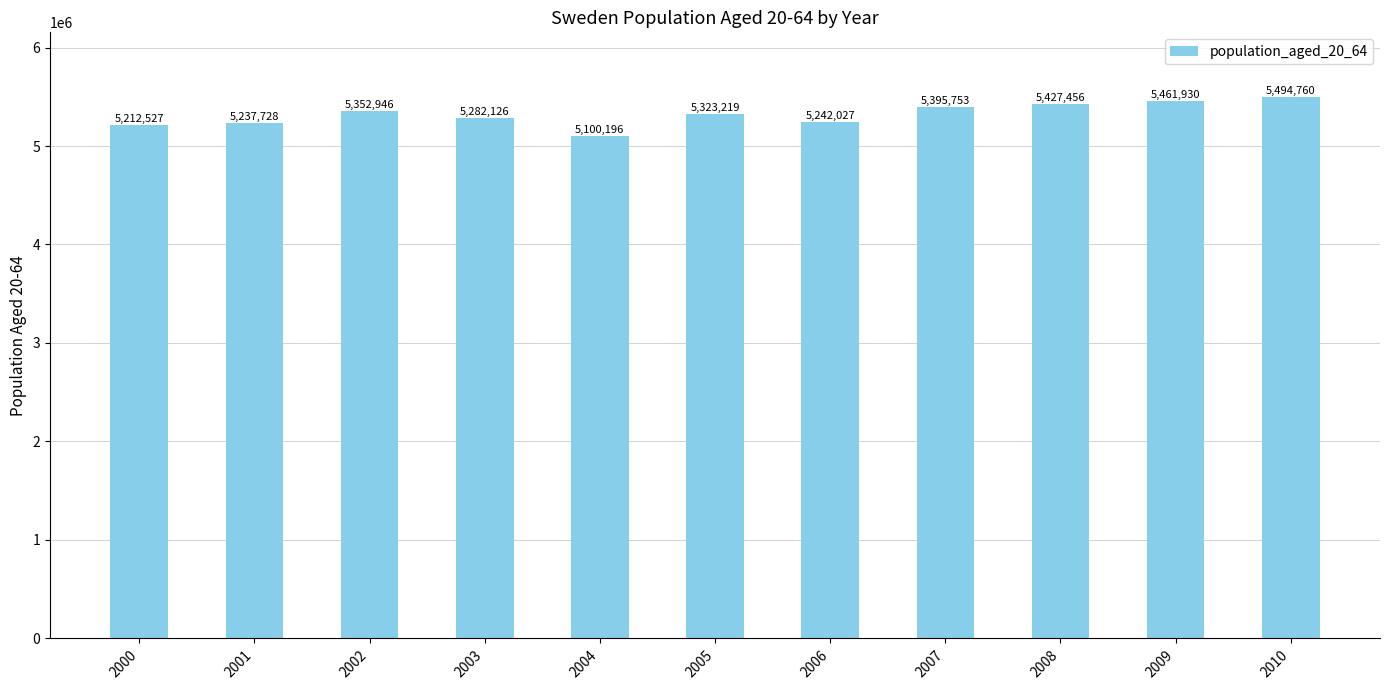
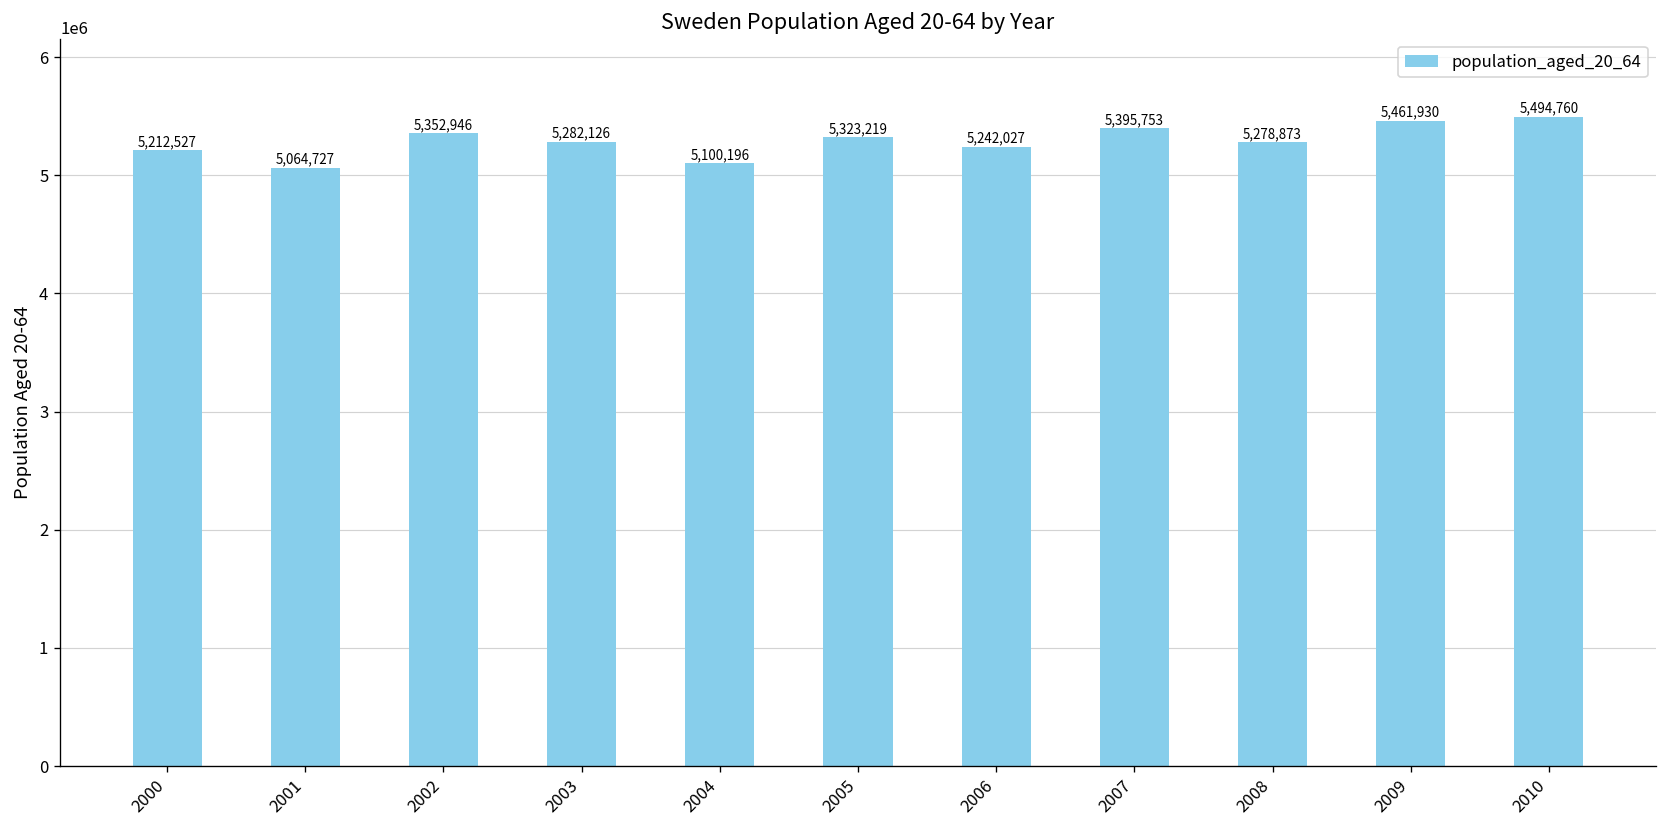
  {
    "2000": "5,212,527",
-   "2001": "5,237,728",
+   "2001": "5,064,727",
    "2002": "5,352,946",
    "2003": "5,282,126",
    "2004": "5,100,196",
    "2005": "5,323,219",
    "2006": "5,242,027",
    "2007": "5,395,753",
-   "2008": "5,427,456",
+   "2008": "5,278,873",
    "2009": "5,461,930",
    "2010": "5,494,760"
  }
